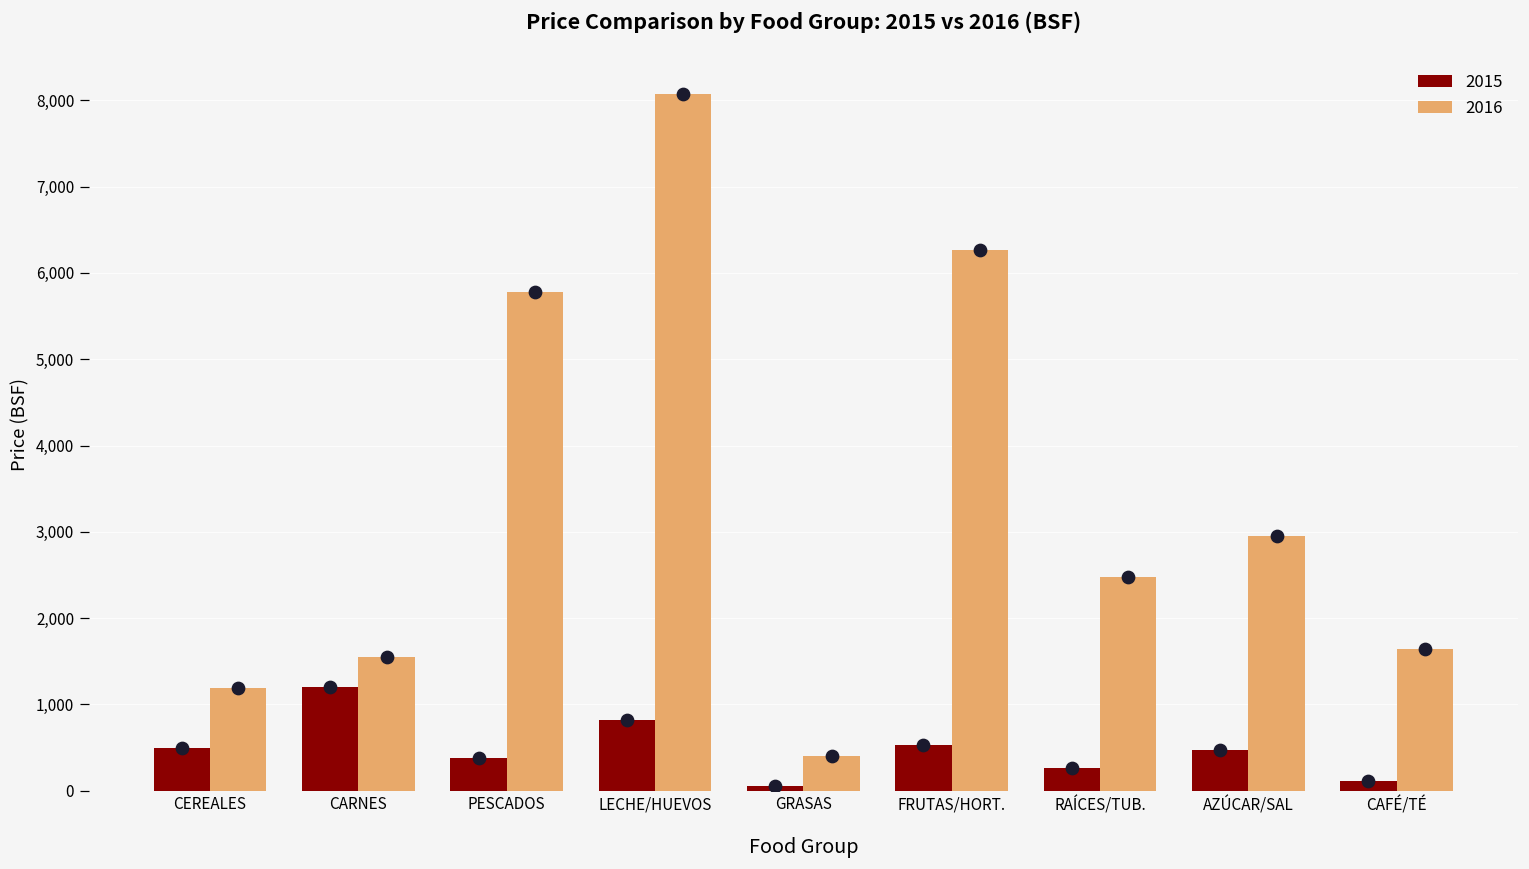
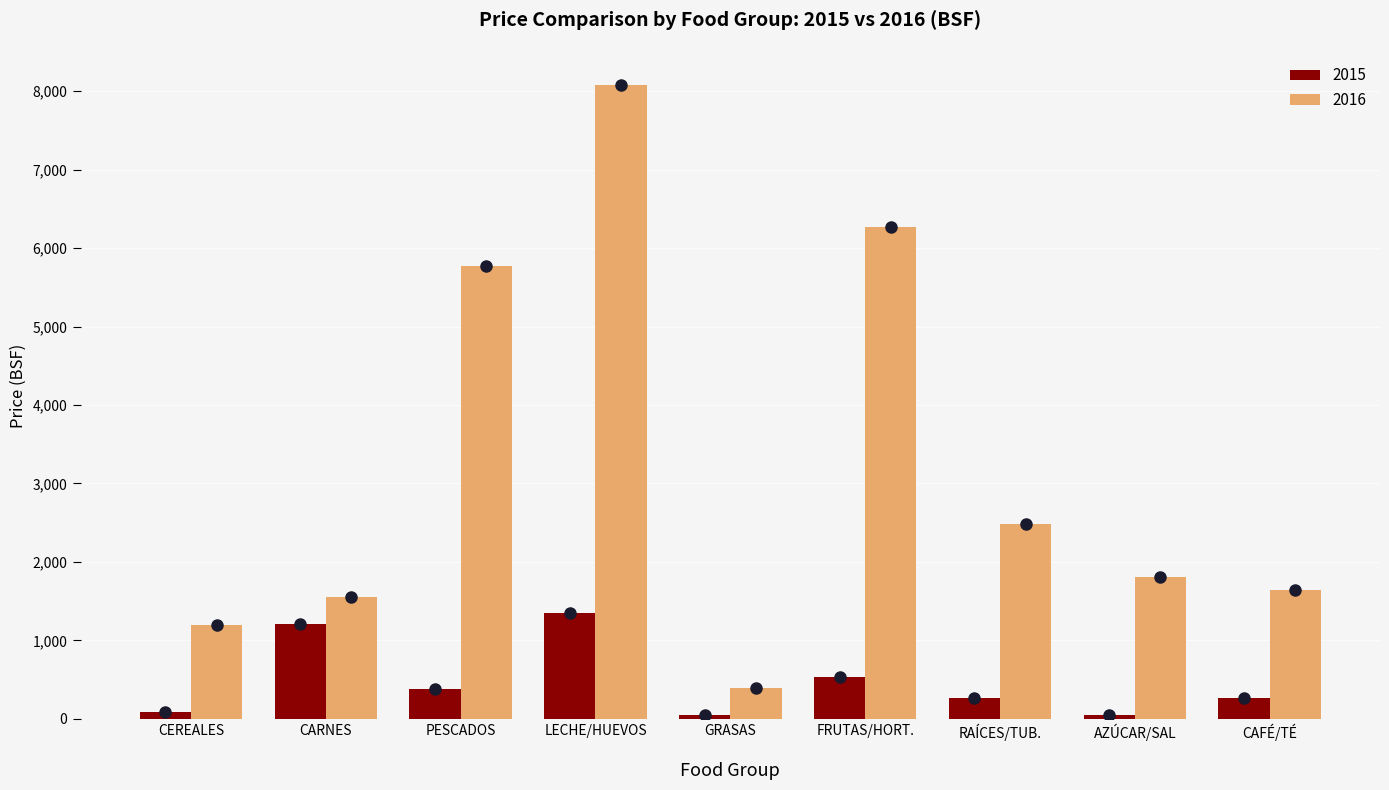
  {
    "2015": {
-     "CEREALES": "500",
+     "CEREALES": "100",
      "CARNES": "1,200",
      "PESCADOS": "400",
-     "LECHE/HUEVOS": "800",
+     "LECHE/HUEVOS": "1,400",
      "GRASAS": "100",
      "FRUTAS/HORT.": "500",
      "RAÍCES/TUB.": "300",
-     "AZÚCAR/SAL": "500",
-     "CAFÉ/TÉ": "100"
+     "AZÚCAR/SAL": "100",
+     "CAFÉ/TÉ": "300"
    },
    "2016": {
      "CEREALES": "1,200",
      "CARNES": "1,500",
      "PESCADOS": "5,800",
      "LECHE/HUEVOS": "8,100",
      "GRASAS": "400",
      "FRUTAS/HORT.": "6,300",
      "RAÍCES/TUB.": "2,500",
-     "AZÚCAR/SAL": "2,900",
+     "AZÚCAR/SAL": "1,800",
      "CAFÉ/TÉ": "1,600"
    }
  }
